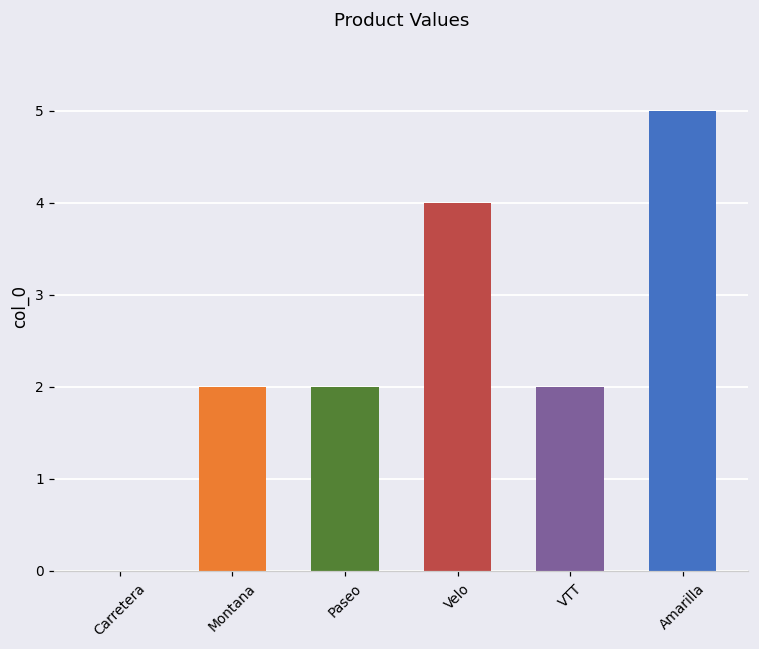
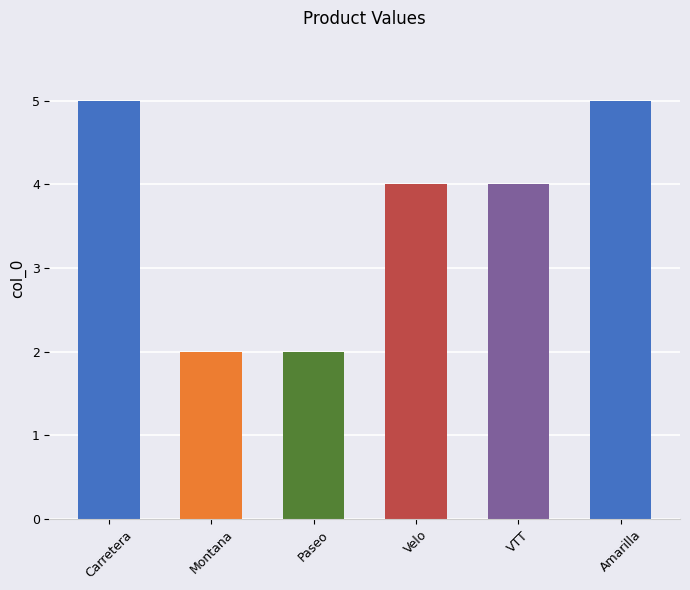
  {
-   "Carretera": 0,
+   "Carretera": 5,
    "Montana": 2,
    "Paseo": 2,
    "Velo": 4,
-   "VTT": 2,
+   "VTT": 4,
    "Amarilla": 5
  }
